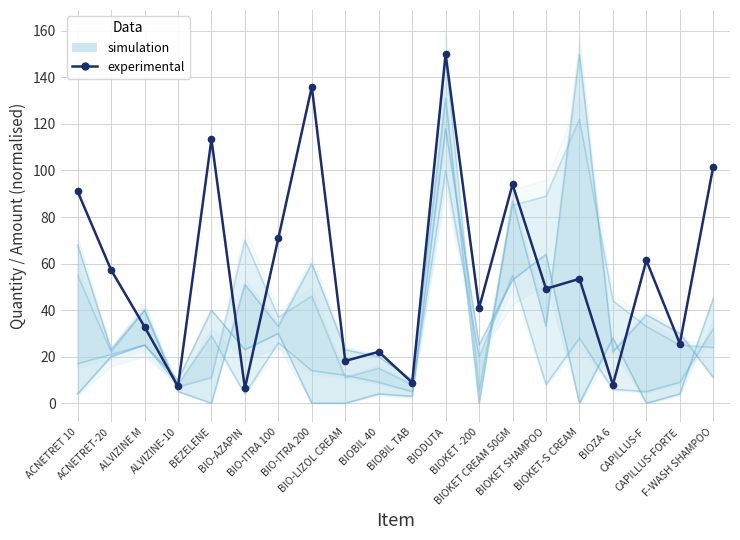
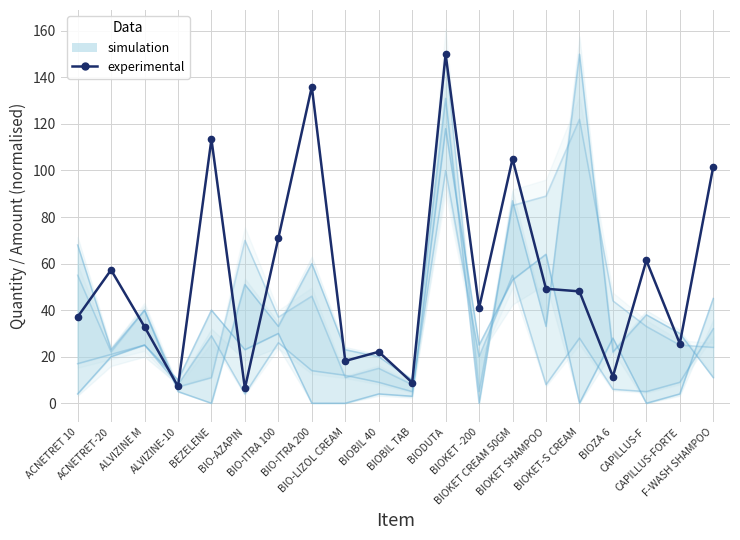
  {
    "experimental": {
-     "ACNETRET 10": 91,
+     "ACNETRET 10": 37,
      "ACNETRET-20": 57,
      "ALVIZINE M": 33,
      "BEZELENE": 113,
      "BIO-AZAPIN": 6,
      "BIO-ITRA 100": 71,
      "BIO-ITRA 200": 136,
      "BIO-LIZOL CREAM": 18,
      "BIOKET -200": 41,
-     "BIOKET CREAM 50GM": 94,
+     "BIOKET CREAM 50GM": 105,
      "BIOKET SHAMPOO": 49,
-     "BIOKET-S CREAM": 53,
-     "BIOZA 6": 8,
+     "BIOKET-S CREAM": 48,
+     "BIOZA 6": 11,
      "CAPILLUS-F": 61,
      "F-WASH SHAMPOO": 102
    }
  }
